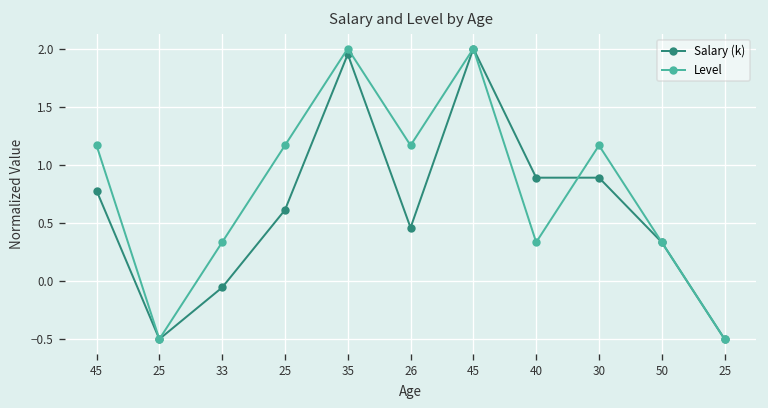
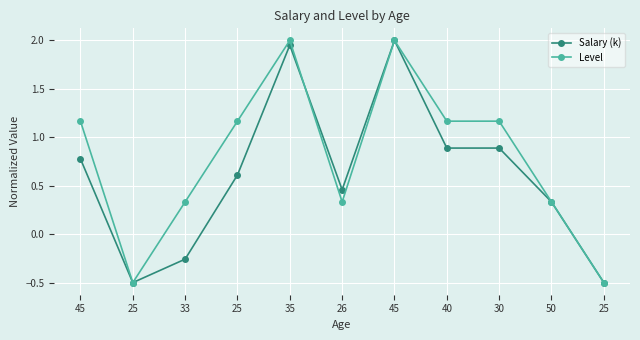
  {
    "Salary (k)": {
-     "33": -0.1,
+     "33": -0.3,
      "35": 2.0,
      "26": 0.5,
      "40": 0.9,
      "30": 0.9
    },
    "Level": {
      "33": 0.3,
      "35": 2.0,
-     "26": 1.2,
-     "40": 0.3,
+     "26": 0.3,
+     "40": 1.2,
      "30": 1.2
    }
  }
